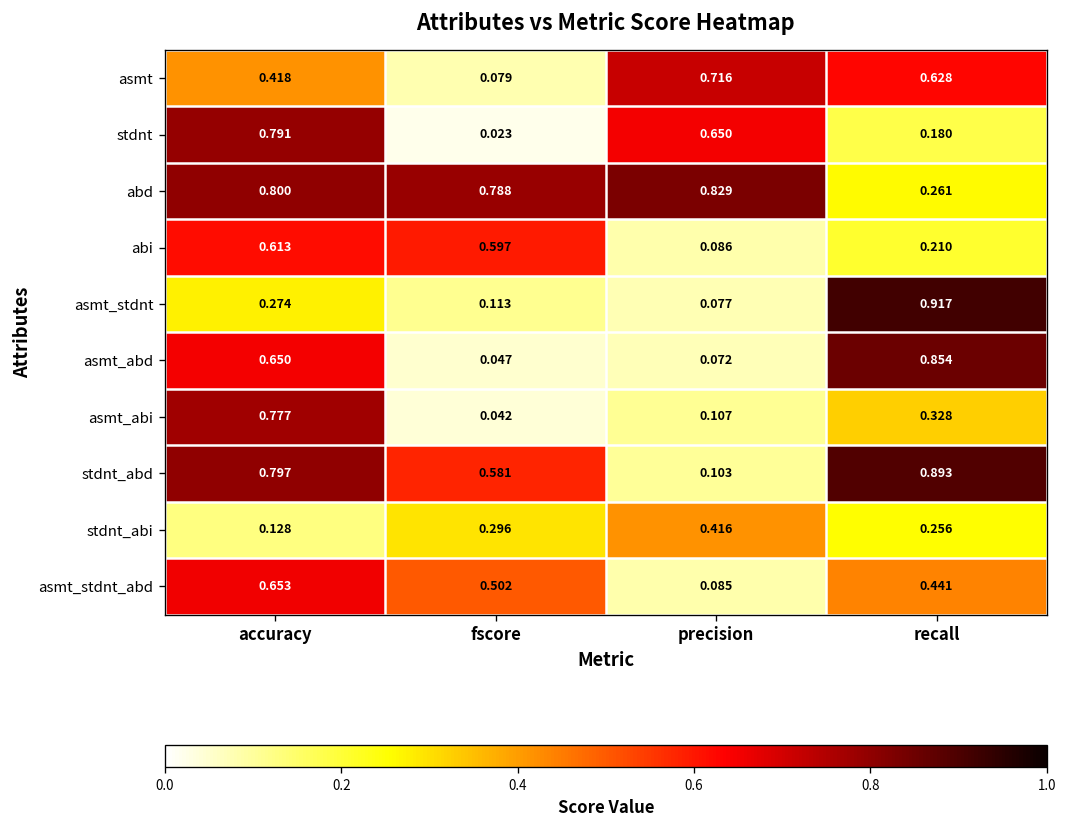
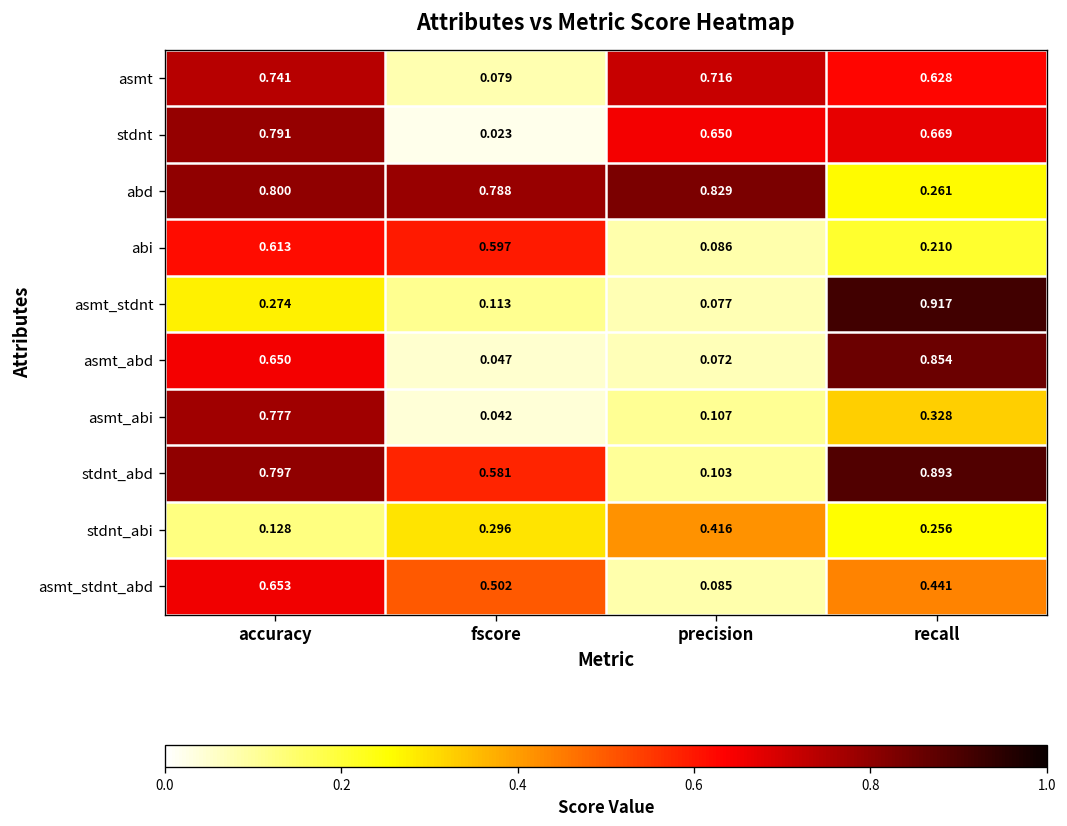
  {
    "asmt": {
-     "accuracy": 0.418,
+     "accuracy": 0.741,
      "fscore": 0.079,
      "precision": 0.716,
      "recall": 0.628
    },
    "stdnt": {
      "accuracy": 0.791,
      "fscore": 0.023,
      "precision": 0.650,
-     "recall": 0.180
+     "recall": 0.669
    },
    "abd": {
      "accuracy": 0.800,
      "fscore": 0.788,
      "precision": 0.829,
      "recall": 0.261
    },
    "abi": {
      "accuracy": 0.613,
      "fscore": 0.597,
      "precision": 0.086,
      "recall": 0.210
    },
    "asmt_stdnt": {
      "accuracy": 0.274,
      "fscore": 0.113,
      "precision": 0.077,
      "recall": 0.917
    },
    "asmt_abd": {
      "accuracy": 0.650,
      "fscore": 0.047,
      "precision": 0.072,
      "recall": 0.854
    },
    "asmt_abi": {
      "accuracy": 0.777,
      "fscore": 0.042,
      "precision": 0.107,
      "recall": 0.328
    },
    "stdnt_abd": {
      "accuracy": 0.797,
      "fscore": 0.581,
      "precision": 0.103,
      "recall": 0.893
    },
    "stdnt_abi": {
      "accuracy": 0.128,
      "fscore": 0.296,
      "precision": 0.416,
      "recall": 0.256
    },
    "asmt_stdnt_abd": {
      "accuracy": 0.653,
      "fscore": 0.502,
      "precision": 0.085,
      "recall": 0.441
    }
  }
